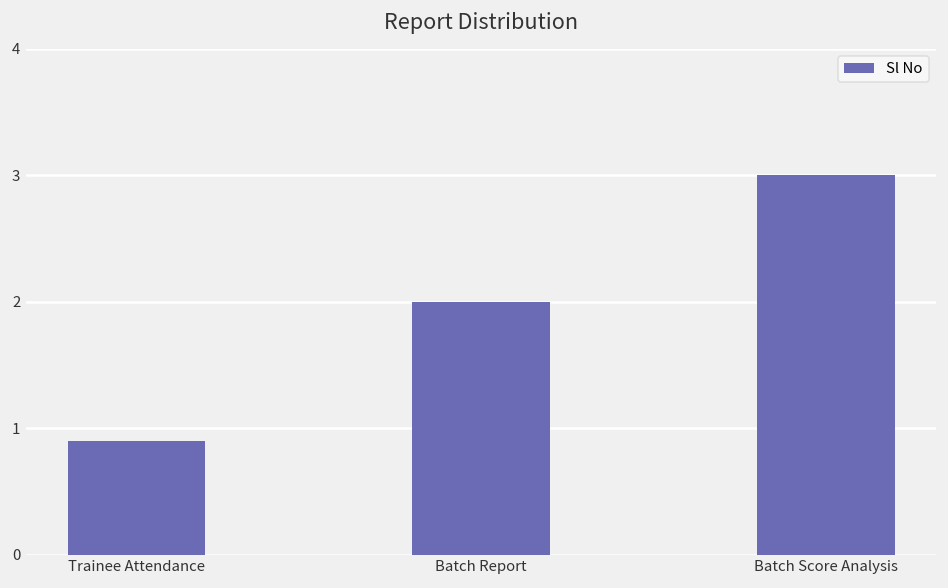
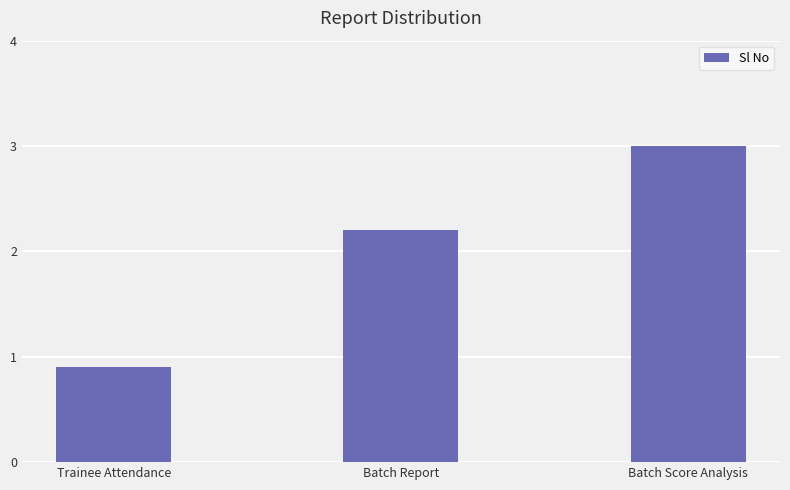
  {
    "Trainee Attendance": 0.9,
-   "Batch Report": 2.0,
+   "Batch Report": 2.2,
    "Batch Score Analysis": 3.0
  }
